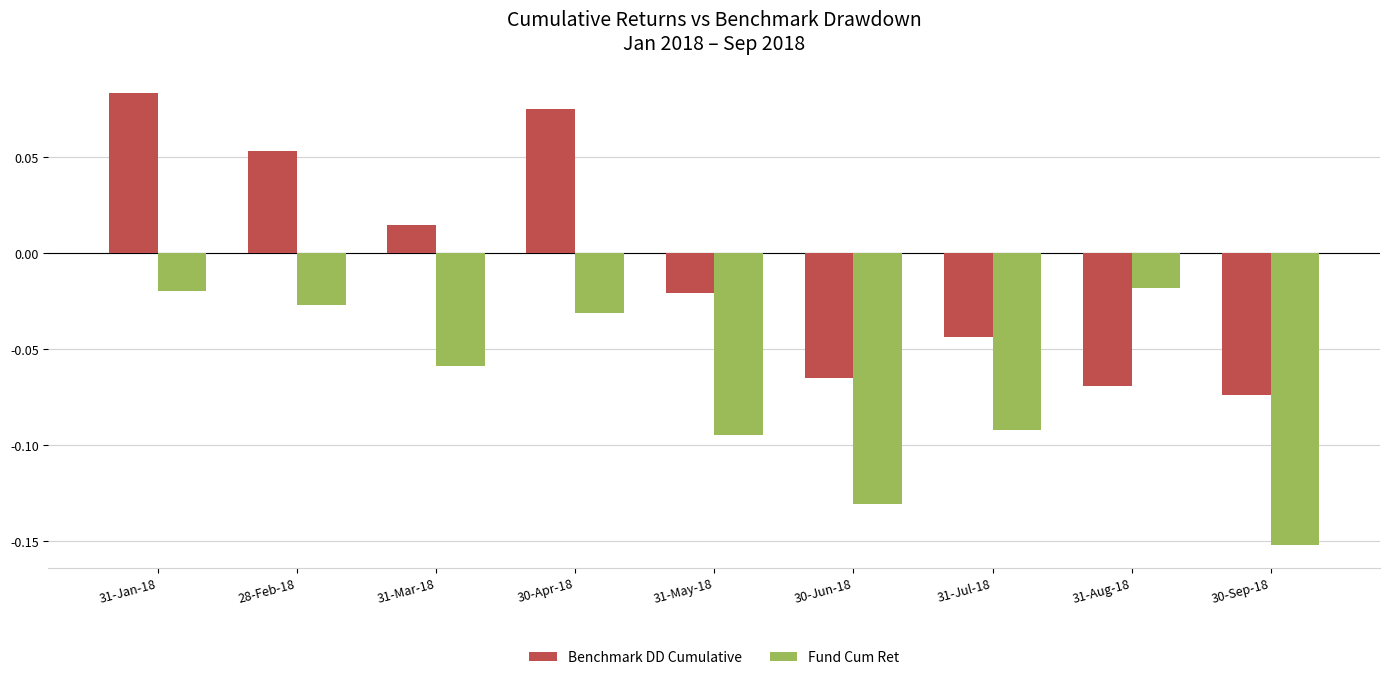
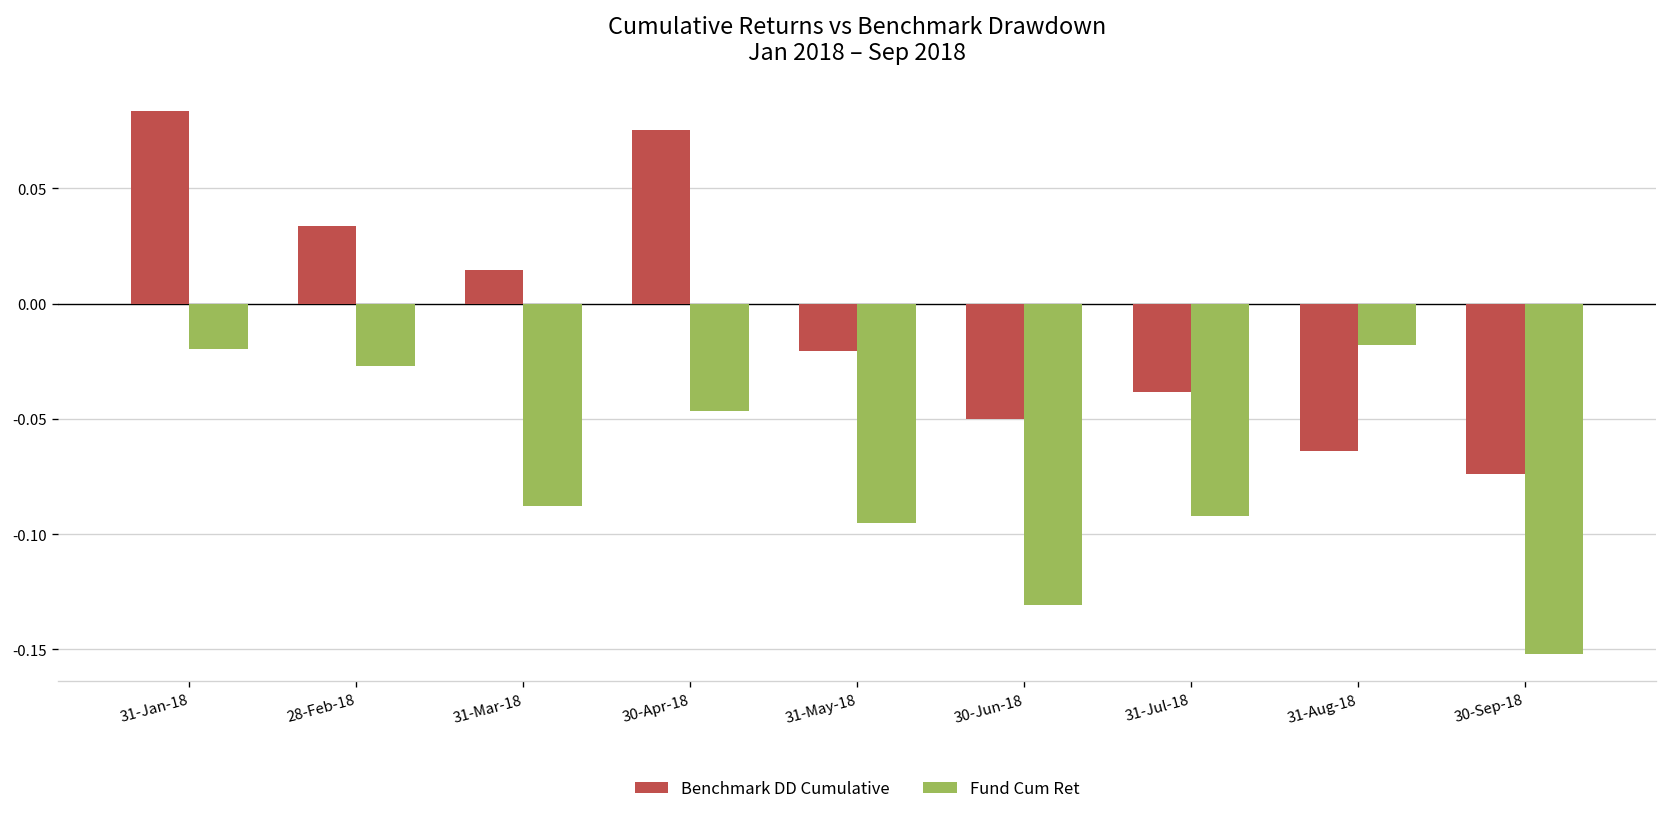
  {
    "Benchmark DD Cumulative": {
      "31-Jan-18": 0.083,
-     "28-Feb-18": 0.053,
+     "28-Feb-18": 0.034,
      "31-Mar-18": 0.015,
      "30-Apr-18": 0.075,
      "31-May-18": -0.021,
-     "30-Jun-18": -0.065,
-     "31-Jul-18": -0.044,
-     "31-Aug-18": -0.069,
+     "30-Jun-18": -0.050,
+     "31-Jul-18": -0.038,
+     "31-Aug-18": -0.064,
      "30-Sep-18": -0.074
    },
    "Fund Cum Ret": {
      "31-Jan-18": -0.020,
      "28-Feb-18": -0.027,
-     "31-Mar-18": -0.059,
-     "30-Apr-18": -0.031,
+     "31-Mar-18": -0.088,
+     "30-Apr-18": -0.047,
      "31-May-18": -0.095,
      "30-Jun-18": -0.131,
      "31-Jul-18": -0.092,
      "31-Aug-18": -0.018,
      "30-Sep-18": -0.152
    }
  }
